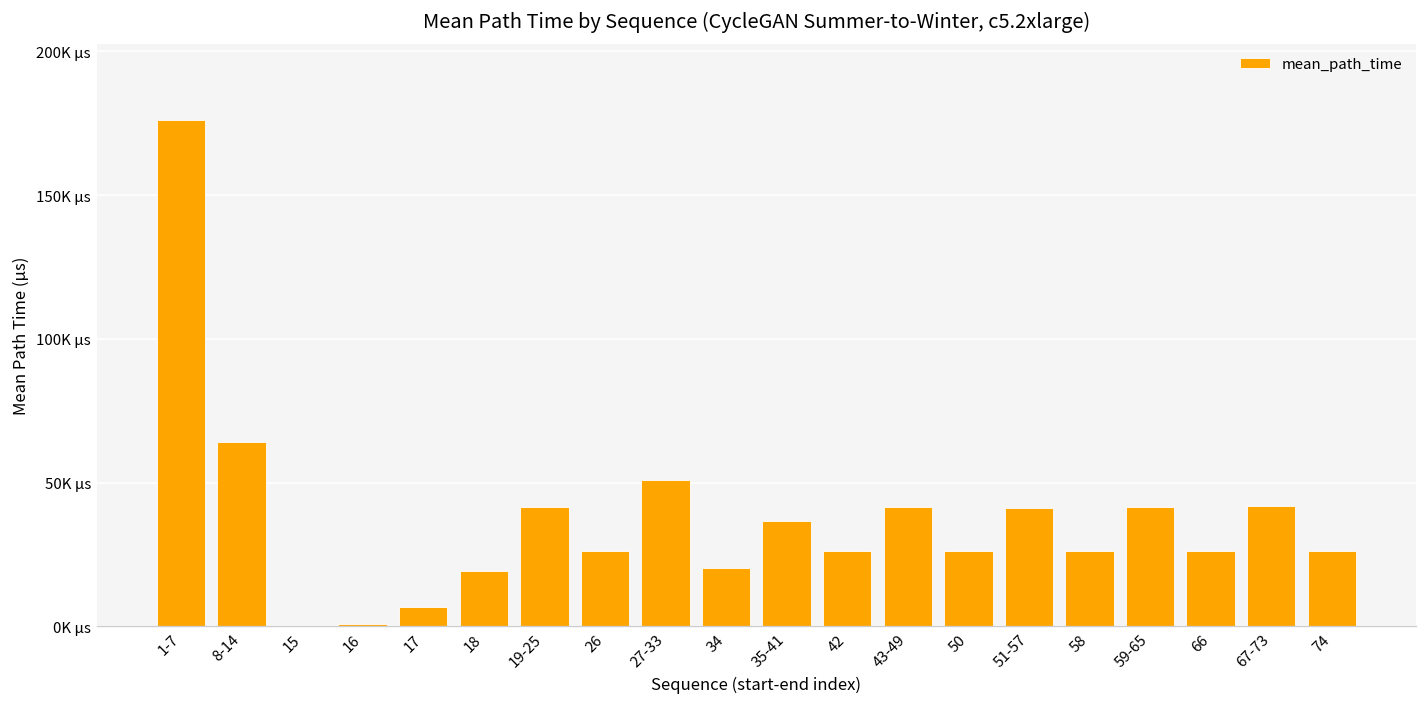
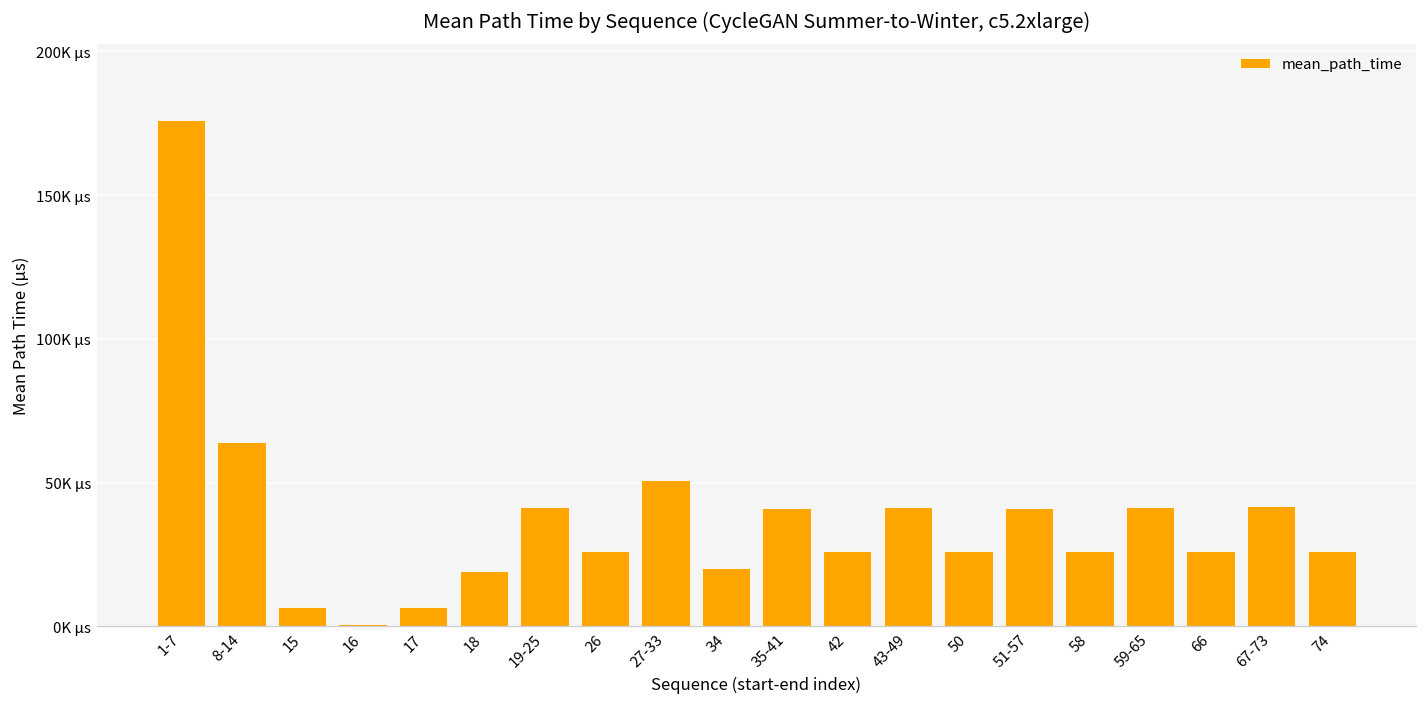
  {
    "1-7": "176K µs",
    "8-14": "64K µs",
-   "15": "0K µs",
+   "15": "7K µs",
    "17": "7K µs",
    "18": "19K µs",
    "19-25": "41K µs",
    "26": "26K µs",
    "27-33": "51K µs",
    "34": "20K µs",
-   "35-41": "36K µs",
+   "35-41": "41K µs",
    "42": "26K µs",
    "43-49": "41K µs",
    "50": "26K µs",
    "51-57": "41K µs",
    "58": "26K µs",
    "59-65": "41K µs",
    "66": "26K µs",
    "67-73": "42K µs",
    "74": "26K µs"
  }
